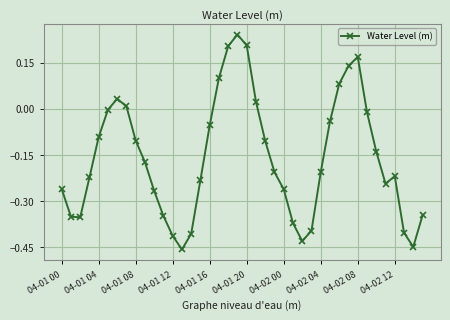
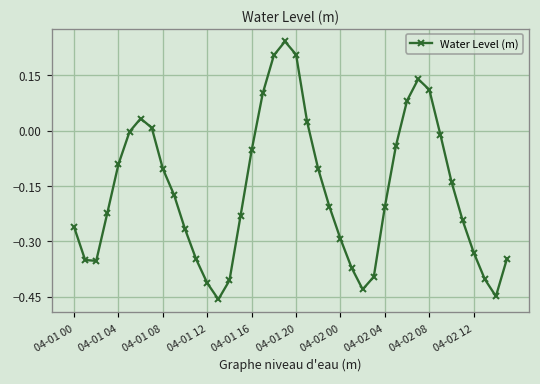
  {
    "04-01 00": -0.26,
    "04-01 04": -0.09,
    "04-01 08": -0.10,
    "04-01 12": -0.41,
    "04-01 16": -0.05,
    "04-01 20": 0.21,
-   "04-02 00": -0.26,
+   "04-02 00": -0.29,
    "04-02 04": -0.21,
-   "04-02 08": 0.17,
-   "04-02 12": -0.22
+   "04-02 08": 0.11,
+   "04-02 12": -0.33
  }
